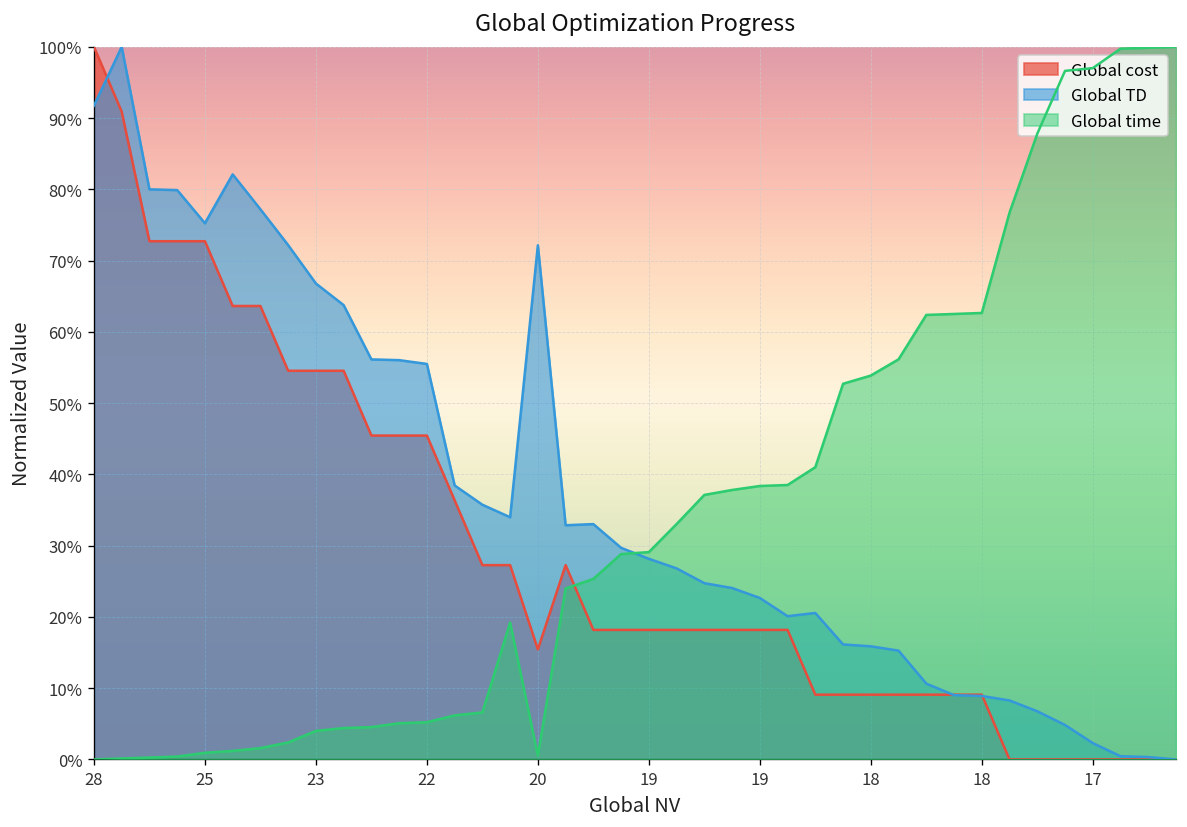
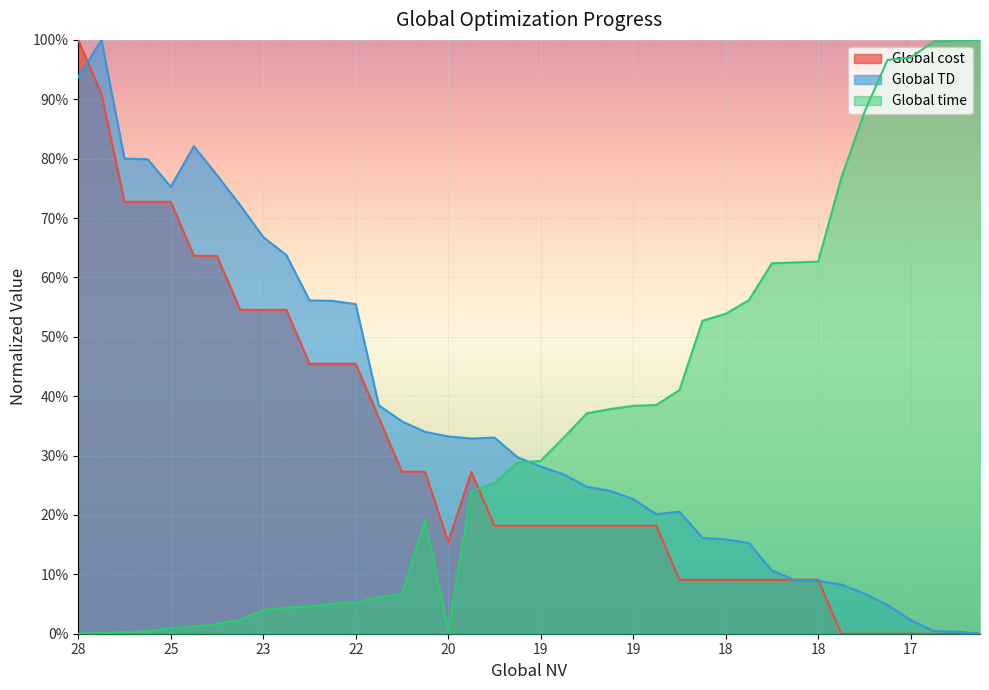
  {
    "Global cost": {
      "28": "100%",
      "20": "15%"
    },
    "Global TD": {
-     "28": "92%",
-     "20": "72%"
+     "28": "94%",
+     "20": "33%"
    },
    "Global time": {
      "28": "0%",
      "20": "1%"
    }
  }
